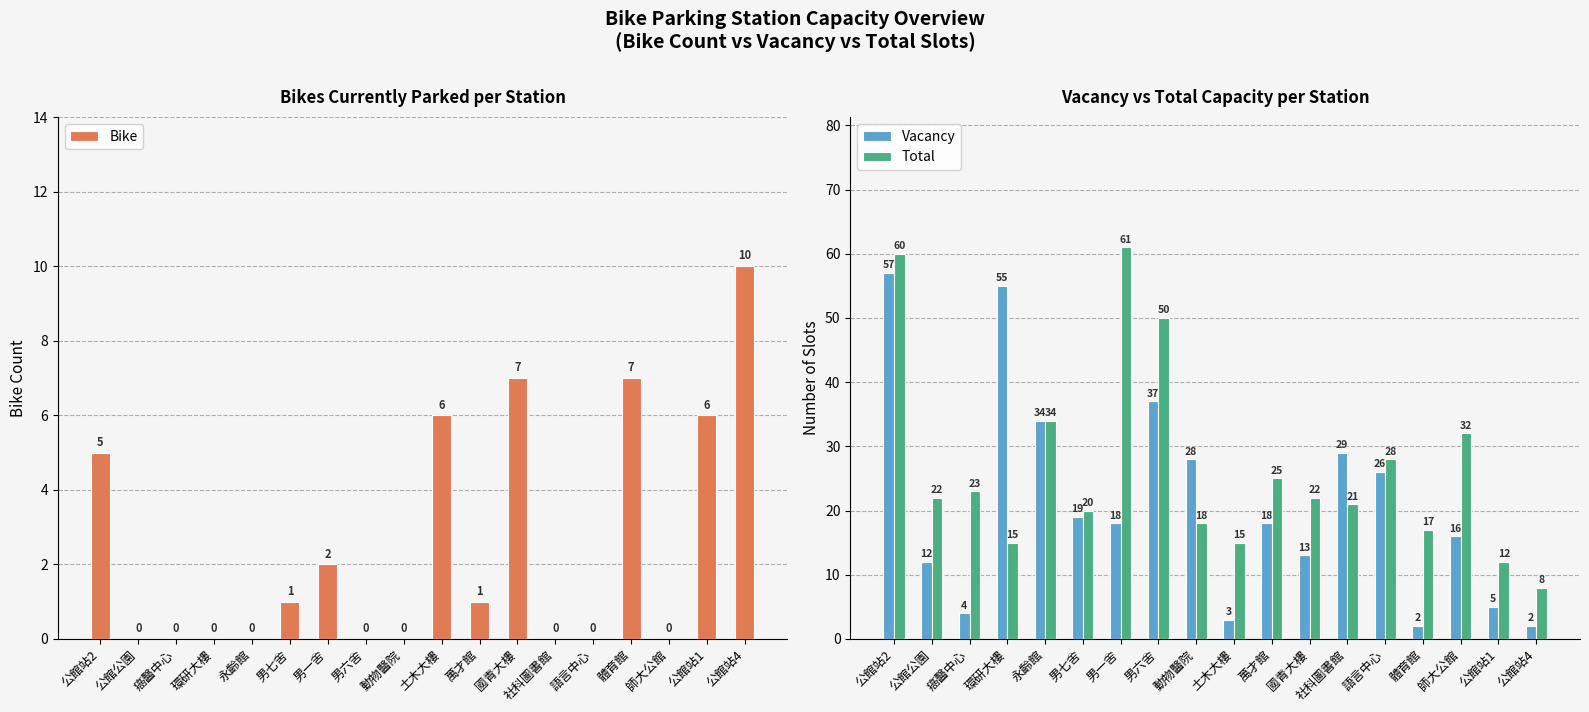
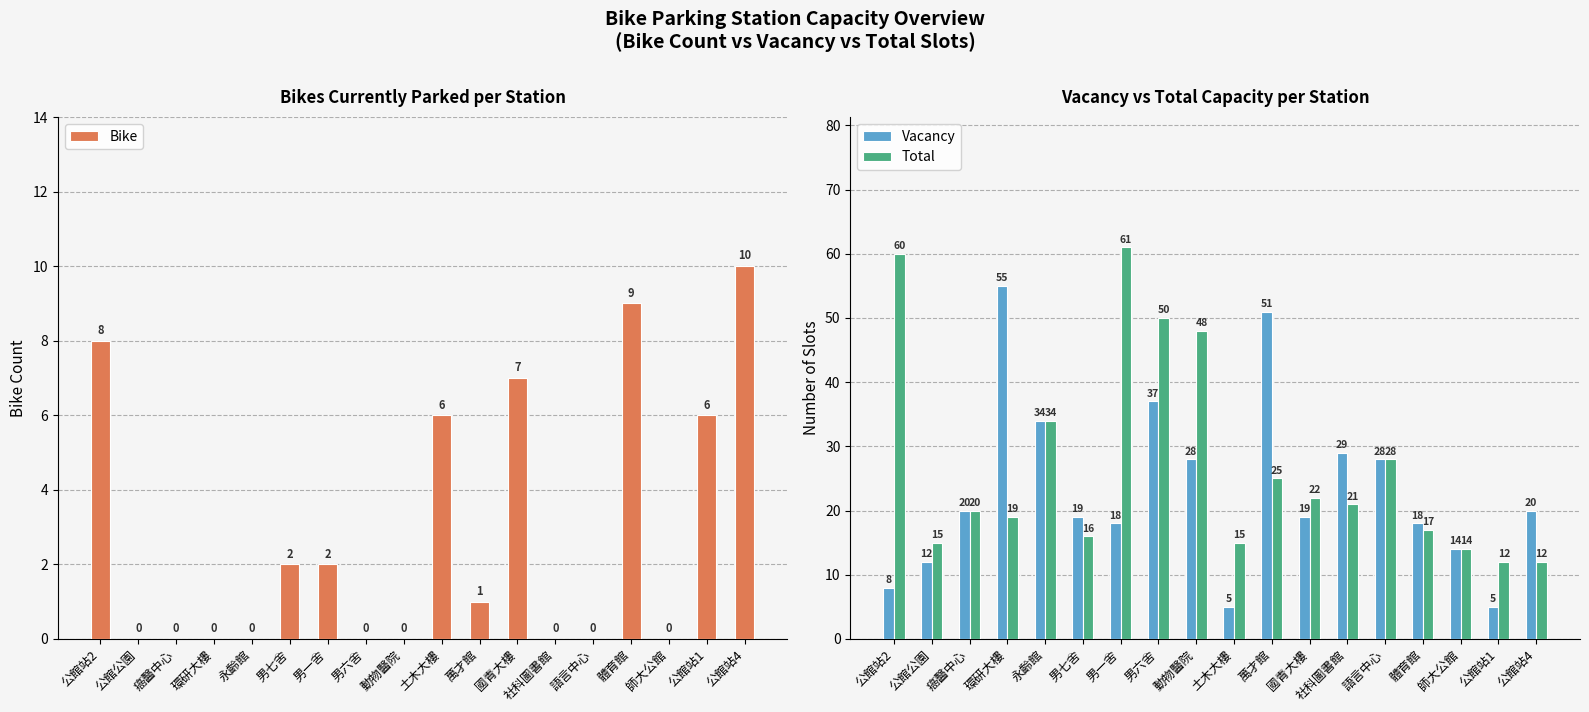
  {
    "Bikes Currently Parked per Station": {
-     "公館站2": 5,
+     "公館站2": 8,
      "公館公園": 0,
      "癌醫中心": 0,
      "環研大樓": 0,
      "永齡館": 0,
-     "男七舍": 1,
+     "男七舍": 2,
      "男一舍": 2,
      "男六舍": 0,
      "動物醫院": 0,
      "土木大樓": 6,
      "萬才館": 1,
      "國青大樓": 7,
      "社科圖書館": 0,
      "語言中心": 0,
-     "體育館": 7,
+     "體育館": 9,
      "師大公館": 0,
      "公館站1": 6,
      "公館站4": 10
    },
    "Vacancy vs Total Capacity per Station": {
      "Vacancy": {
-       "公館站2": 57,
+       "公館站2": 8,
        "公館公園": 12,
-       "癌醫中心": 4,
+       "癌醫中心": 20,
        "環研大樓": 55,
        "永齡館": 34,
        "男七舍": 19,
        "男一舍": 18,
        "男六舍": 37,
        "動物醫院": 28,
-       "土木大樓": 3,
-       "萬才館": 18,
-       "國青大樓": 13,
+       "土木大樓": 5,
+       "萬才館": 51,
+       "國青大樓": 19,
        "社科圖書館": 29,
-       "語言中心": 26,
-       "體育館": 2,
-       "師大公館": 16,
+       "語言中心": 28,
+       "體育館": 18,
+       "師大公館": 14,
        "公館站1": 5,
-       "公館站4": 2
+       "公館站4": 20
      },
      "Total": {
        "公館站2": 60,
-       "公館公園": 22,
-       "癌醫中心": 23,
-       "環研大樓": 15,
+       "公館公園": 15,
+       "癌醫中心": 20,
+       "環研大樓": 19,
        "永齡館": 34,
-       "男七舍": 20,
+       "男七舍": 16,
        "男一舍": 61,
        "男六舍": 50,
-       "動物醫院": 18,
+       "動物醫院": 48,
        "土木大樓": 15,
        "萬才館": 25,
        "國青大樓": 22,
        "社科圖書館": 21,
        "語言中心": 28,
        "體育館": 17,
-       "師大公館": 32,
+       "師大公館": 14,
        "公館站1": 12,
-       "公館站4": 8
+       "公館站4": 12
      }
    }
  }
